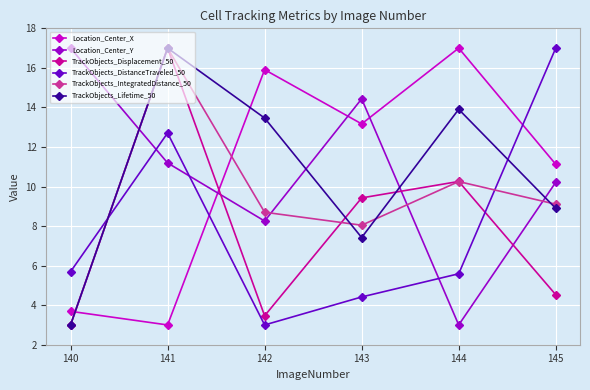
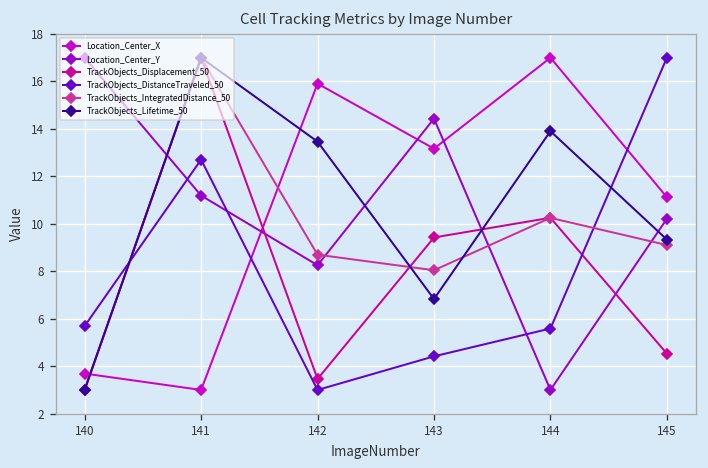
  {
    "TrackObjects_Lifetime_50": {
      "142": 13.5,
-     "143": 7.4,
+     "143": 6.8,
      "144": 13.9,
-     "145": 8.9
+     "145": 9.3
    }
  }
